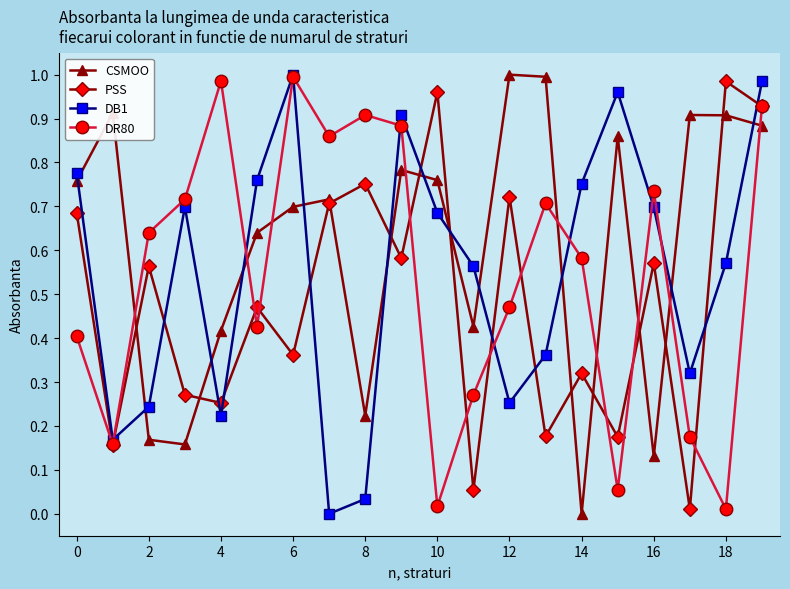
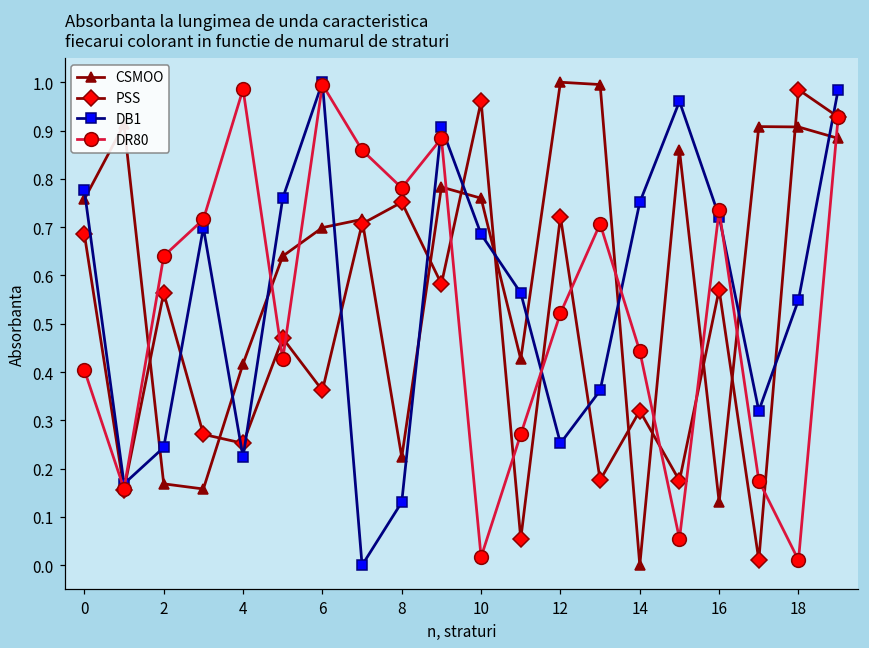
  {
    "DB1": {
      "0": 0.78,
      "2": 0.24,
      "4": 0.22,
-     "8": 0.03,
+     "8": 0.13,
      "10": 0.69,
      "12": 0.25,
      "14": 0.75,
-     "16": 0.70,
-     "18": 0.57
+     "16": 0.72,
+     "18": 0.55
    },
    "DR80": {
      "0": 0.40,
      "2": 0.64,
      "4": 0.99,
-     "8": 0.91,
+     "8": 0.78,
      "10": 0.02,
-     "12": 0.47,
-     "14": 0.58,
+     "12": 0.52,
+     "14": 0.44,
      "16": 0.74,
      "18": 0.01
    }
  }
